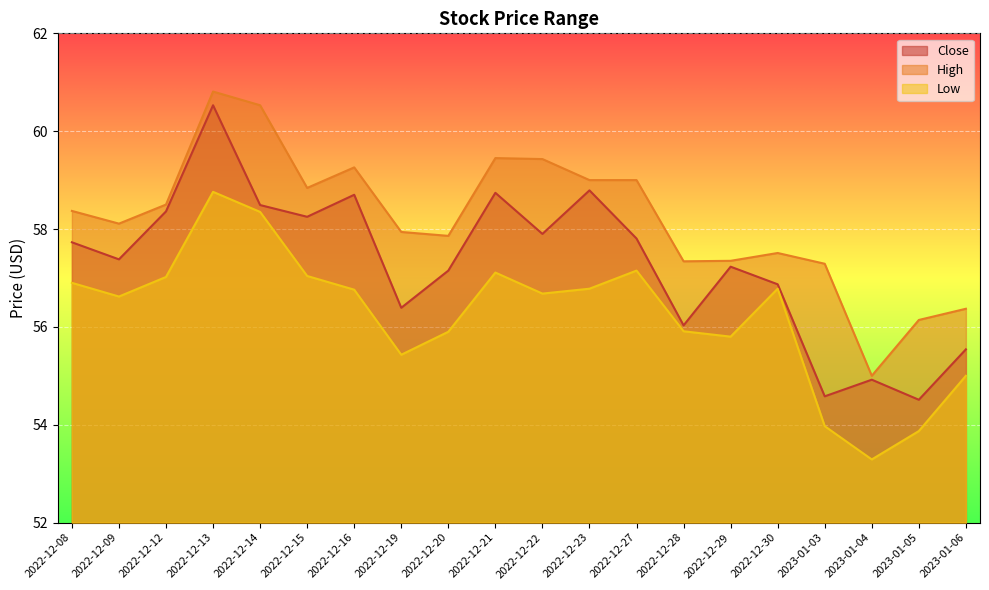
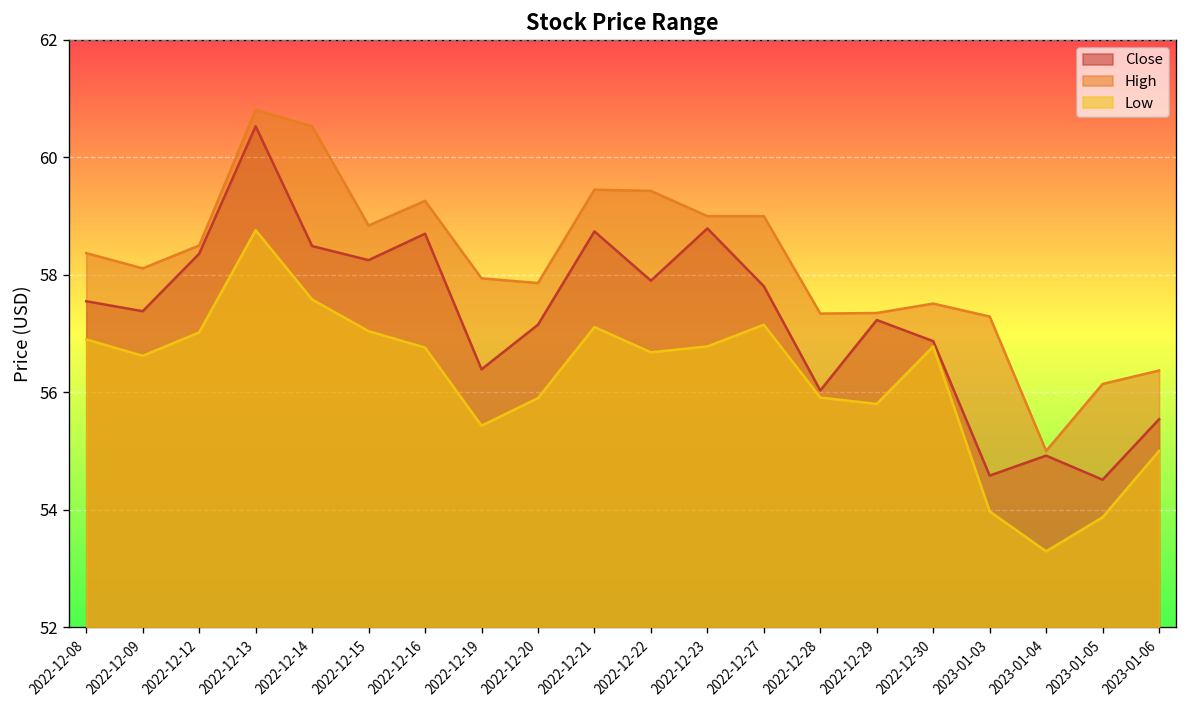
  {
    "Close": {
-     "2022-12-08": 57.7,
+     "2022-12-08": 57.5,
      "2022-12-09": 57.4,
      "2022-12-12": 58.4,
      "2022-12-13": 60.5,
      "2022-12-14": 58.5,
      "2022-12-15": 58.3,
      "2022-12-16": 58.7,
      "2022-12-19": 56.4,
      "2022-12-20": 57.2,
      "2022-12-21": 58.7,
      "2022-12-22": 57.9,
      "2022-12-23": 58.8,
      "2022-12-27": 57.8,
      "2022-12-28": 56.0,
      "2022-12-29": 57.2,
      "2022-12-30": 56.9,
      "2023-01-03": 54.6,
      "2023-01-04": 54.9,
      "2023-01-05": 54.5,
      "2023-01-06": 55.5
    },
    "High": {
      "2022-12-08": 58.4,
      "2022-12-09": 58.1,
      "2022-12-12": 58.5,
      "2022-12-13": 60.8,
      "2022-12-14": 60.5,
      "2022-12-15": 58.8,
      "2022-12-16": 59.3,
      "2022-12-19": 57.9,
      "2022-12-20": 57.9,
      "2022-12-21": 59.5,
      "2022-12-22": 59.4,
      "2022-12-23": 59.0,
      "2022-12-27": 59.0,
      "2022-12-28": 57.3,
      "2022-12-29": 57.3,
      "2022-12-30": 57.5,
      "2023-01-03": 57.3,
      "2023-01-04": 55.0,
      "2023-01-05": 56.1,
      "2023-01-06": 56.4
    },
    "Low": {
      "2022-12-08": 56.9,
      "2022-12-09": 56.6,
      "2022-12-12": 57.0,
      "2022-12-13": 58.8,
-     "2022-12-14": 58.3,
+     "2022-12-14": 57.6,
      "2022-12-15": 57.0,
      "2022-12-16": 56.8,
      "2022-12-19": 55.4,
      "2022-12-20": 55.9,
      "2022-12-21": 57.1,
      "2022-12-22": 56.7,
      "2022-12-23": 56.8,
      "2022-12-27": 57.2,
      "2022-12-28": 55.9,
      "2022-12-29": 55.8,
      "2022-12-30": 56.8,
      "2023-01-03": 54.0,
      "2023-01-04": 53.3,
      "2023-01-05": 53.9,
      "2023-01-06": 55.0
    }
  }
